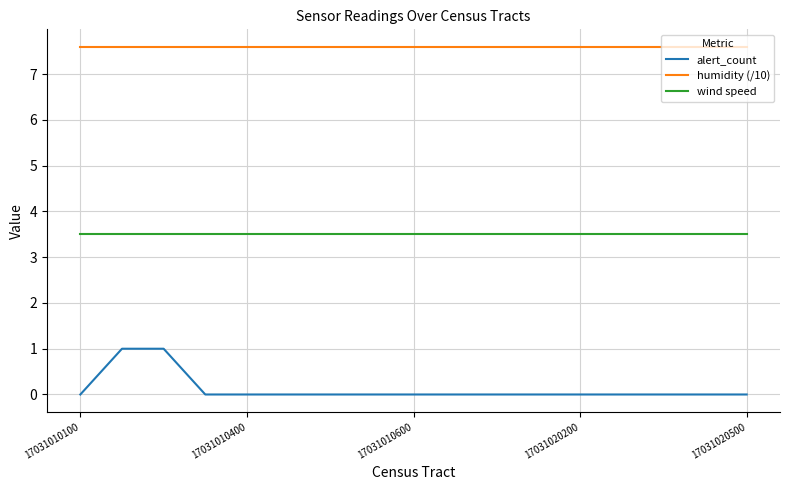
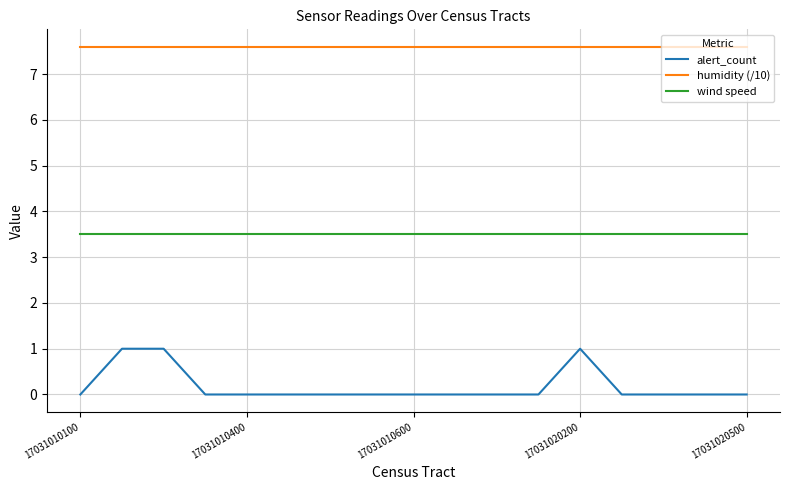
  {
    "alert_count": {
      "17031010100": 0,
      "17031010400": 0,
      "17031010600": 0,
-     "17031020200": 0,
+     "17031020200": 1,
      "17031020500": 0
    },
    "humidity (/10)": {
      "17031010100": 7.6,
      "17031010400": 7.6,
      "17031010600": 7.6,
      "17031020200": 7.6
    },
    "wind speed": {
      "17031010100": 3.5,
      "17031010400": 3.5,
      "17031010600": 3.5,
      "17031020200": 3.5,
      "17031020500": 3.5
    }
  }
